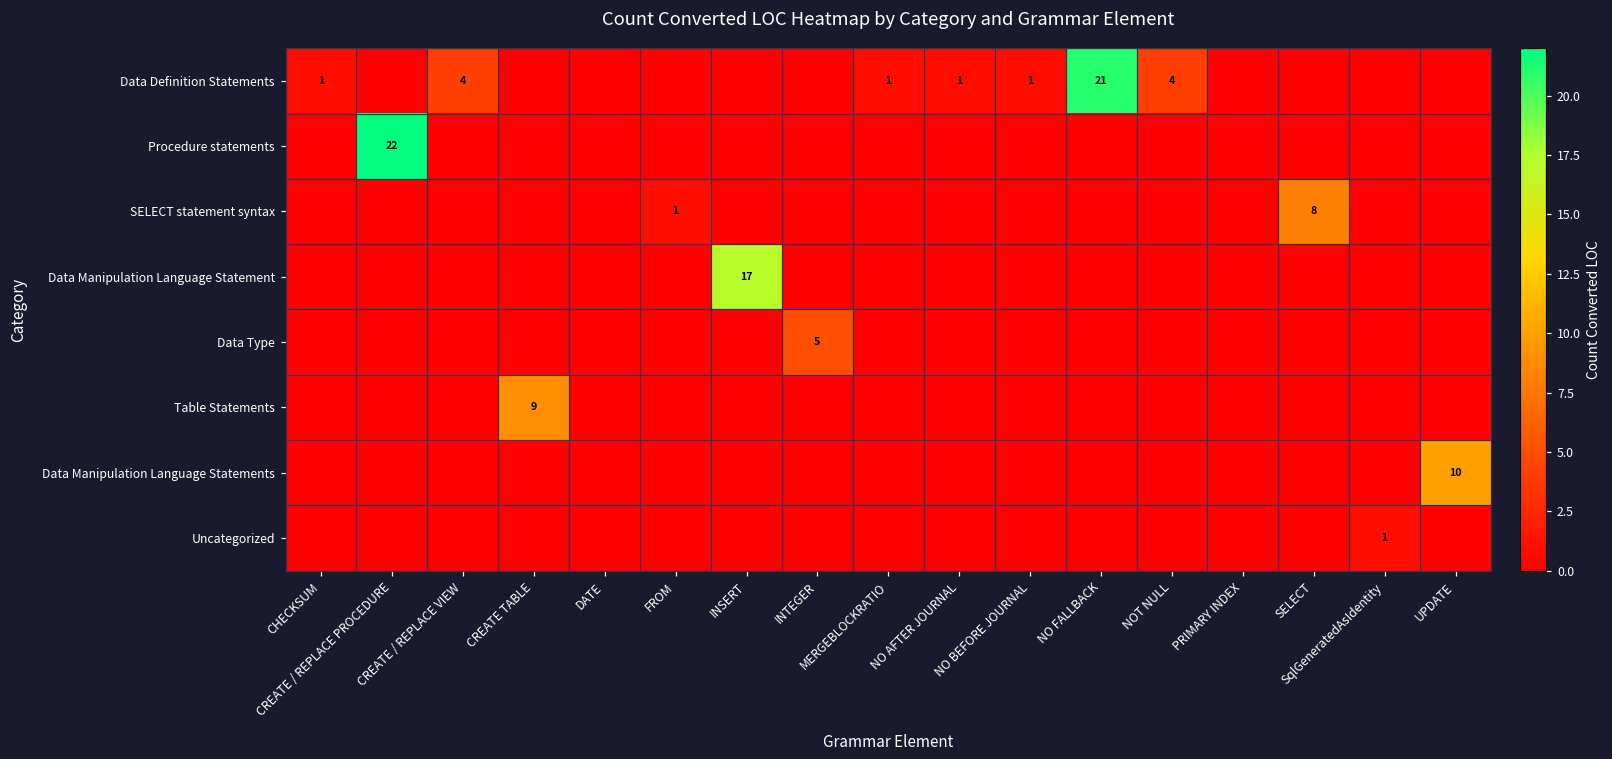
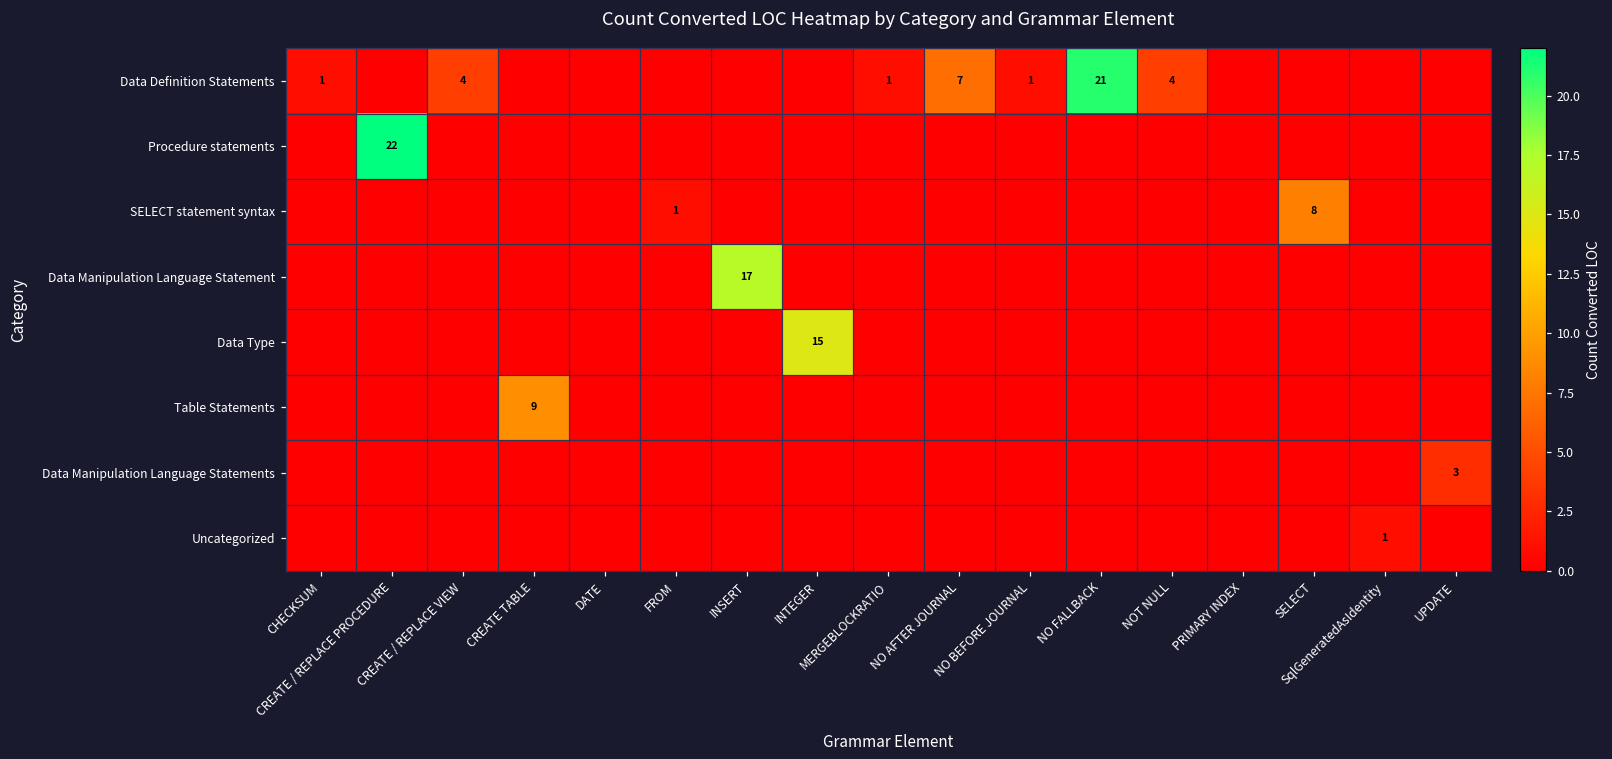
  {
    "Data Definition Statements": {
      "CHECKSUM": 1,
      "CREATE / REPLACE VIEW": 4,
      "MERGEBLOCKRATIO": 1,
-     "NO AFTER JOURNAL": 1,
+     "NO AFTER JOURNAL": 7,
      "NO BEFORE JOURNAL": 1,
      "NO FALLBACK": 21,
      "NOT NULL": 4
    },
    "Procedure statements": {
      "CREATE / REPLACE PROCEDURE": 22
    },
    "SELECT statement syntax": {
      "FROM": 1,
      "SELECT": 8
    },
    "Data Manipulation Language Statement": {
      "INSERT": 17
    },
    "Data Type": {
-     "INTEGER": 5
+     "INTEGER": 15
    },
    "Table Statements": {
      "CREATE TABLE": 9
    },
    "Data Manipulation Language Statements": {
-     "UPDATE": 10
+     "UPDATE": 3
    },
    "Uncategorized": {
      "SqlGeneratedAsIdentity": 1
    }
  }
